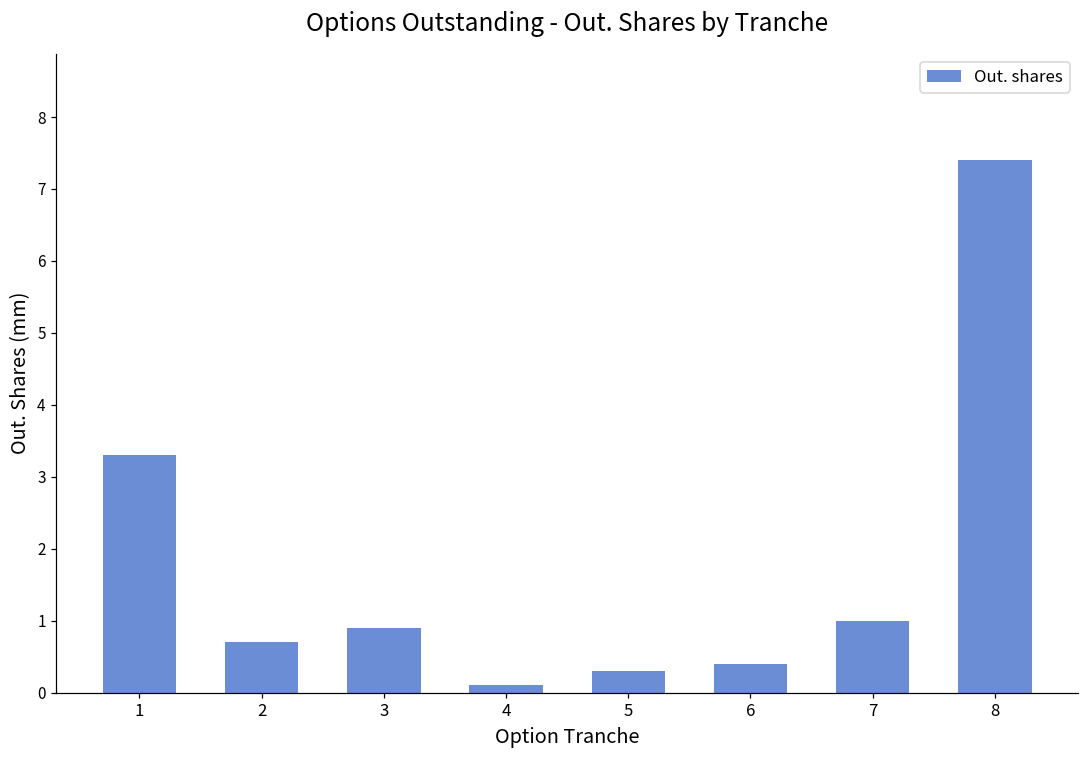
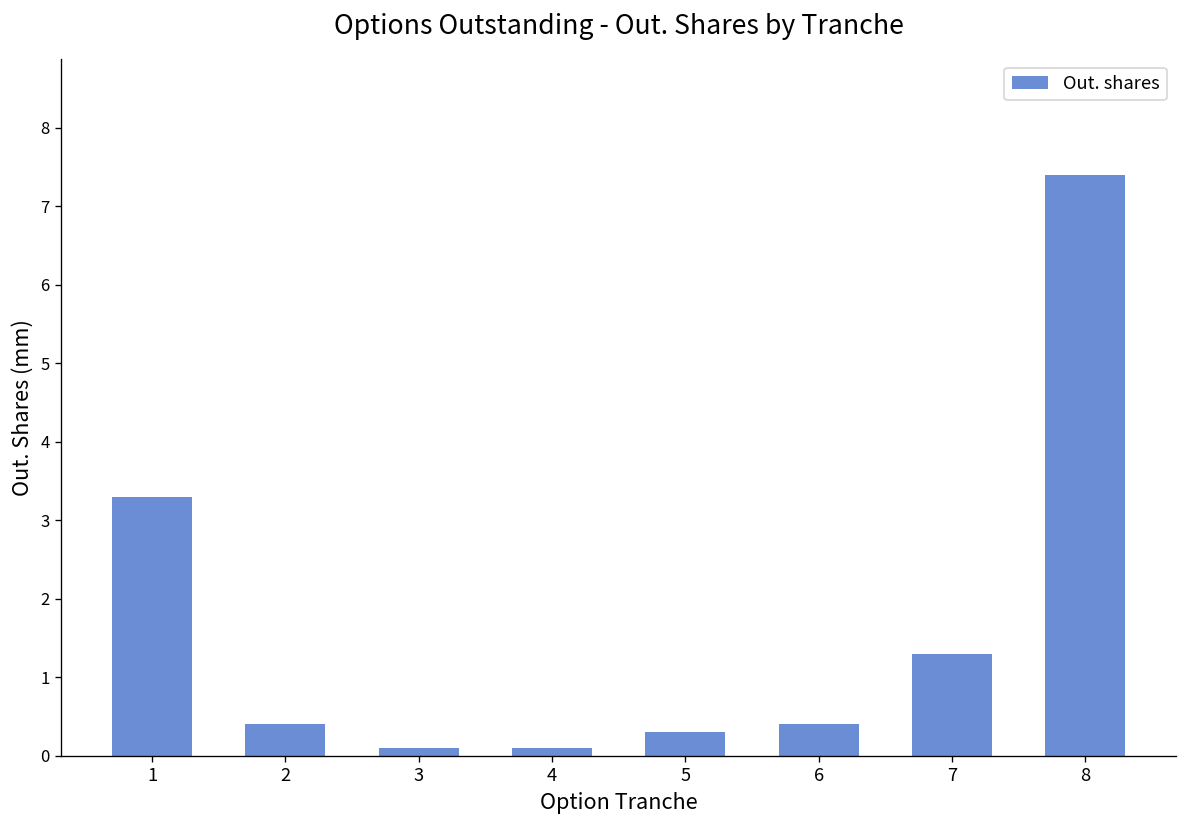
  {
    "1": 3.3,
-   "2": 0.7,
-   "3": 0.9,
+   "2": 0.4,
+   "3": 0.1,
    "4": 0.1,
    "5": 0.3,
    "6": 0.4,
-   "7": 1.0,
+   "7": 1.3,
    "8": 7.4
  }
